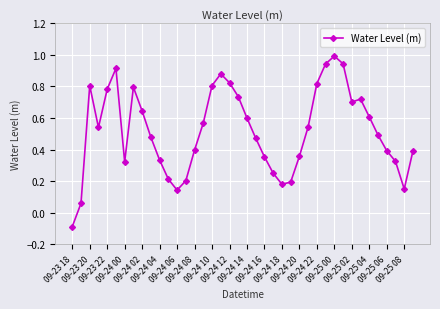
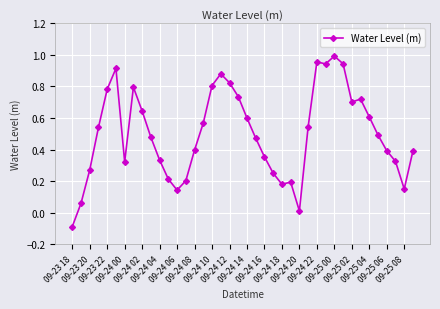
  {
    "09-23 18": -0.09,
-   "09-23 20": 0.81,
+   "09-23 20": 0.27,
    "09-23 22": 0.78,
    "09-24 00": 0.32,
    "09-24 02": 0.64,
    "09-24 04": 0.33,
    "09-24 06": 0.14,
    "09-24 08": 0.40,
    "09-24 10": 0.81,
    "09-24 12": 0.82,
    "09-24 14": 0.60,
    "09-24 16": 0.35,
    "09-24 18": 0.18,
-   "09-24 20": 0.36,
-   "09-24 22": 0.82,
+   "09-24 20": 0.01,
+   "09-24 22": 0.96,
    "09-25 00": 0.99,
    "09-25 02": 0.70,
    "09-25 04": 0.61,
    "09-25 06": 0.39,
    "09-25 08": 0.15
  }
